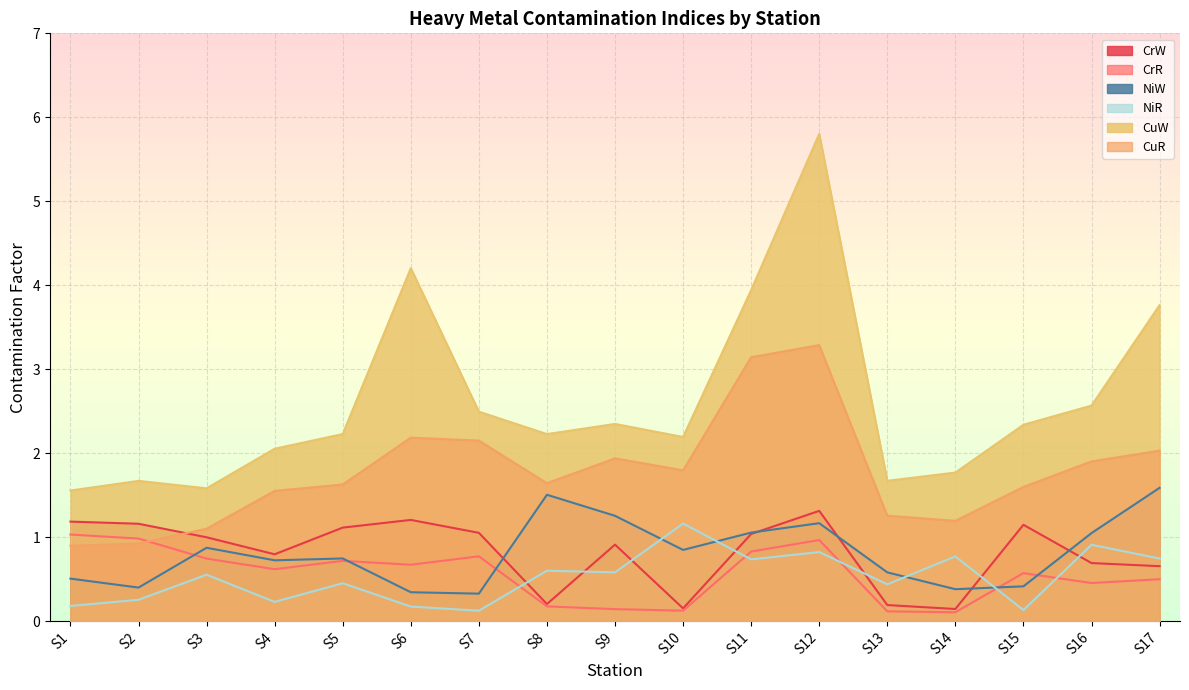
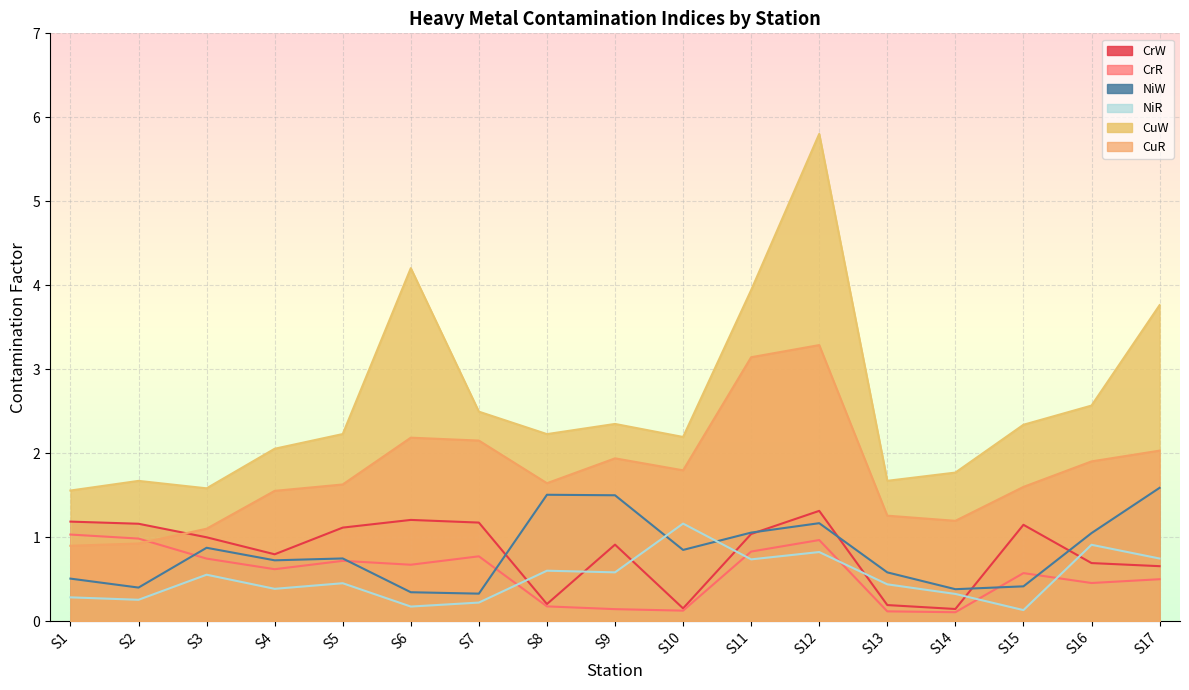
  {
    "CrW": {
      "S1": 1.2,
      "S2": 1.2,
      "S3": 1.0,
      "S4": 0.8,
      "S5": 1.1,
      "S6": 1.2,
-     "S7": 1.1,
+     "S7": 1.2,
      "S9": 0.9,
      "S12": 1.3,
      "S13": 0.2,
      "S14": 0.1,
      "S15": 1.1,
      "S16": 0.7,
      "S17": 0.7
    },
    "NiW": {
      "S1": 0.5,
      "S2": 0.4,
      "S3": 0.9,
      "S4": 0.7,
      "S6": 0.3,
      "S7": 0.3,
      "S8": 1.5,
-     "S9": 1.3,
+     "S9": 1.5,
      "S10": 0.8,
      "S12": 1.2,
      "S13": 0.6,
      "S14": 0.4,
      "S15": 0.4,
      "S16": 1.0,
      "S17": 1.6
    },
    "NiR": {
-     "S1": 0.2,
+     "S1": 0.3,
      "S2": 0.3,
      "S3": 0.6,
-     "S4": 0.2,
+     "S4": 0.4,
      "S5": 0.5,
      "S6": 0.2,
-     "S7": 0.1,
+     "S7": 0.2,
      "S8": 0.6,
      "S9": 0.6,
      "S10": 1.2,
      "S11": 0.7,
      "S12": 0.8,
      "S13": 0.4,
-     "S14": 0.8,
+     "S14": 0.3,
      "S15": 0.1,
      "S16": 0.9,
      "S17": 0.7
    }
  }
